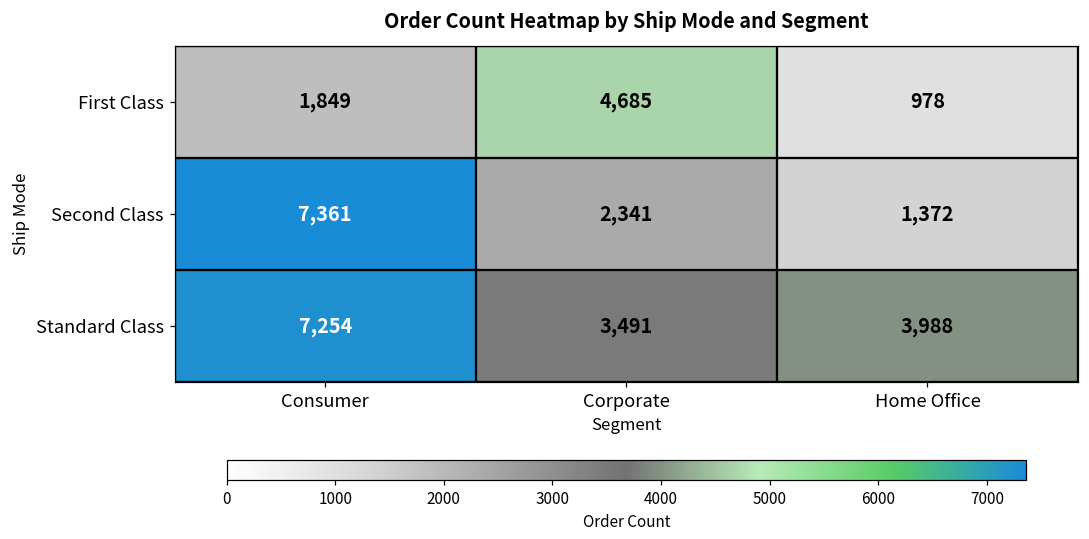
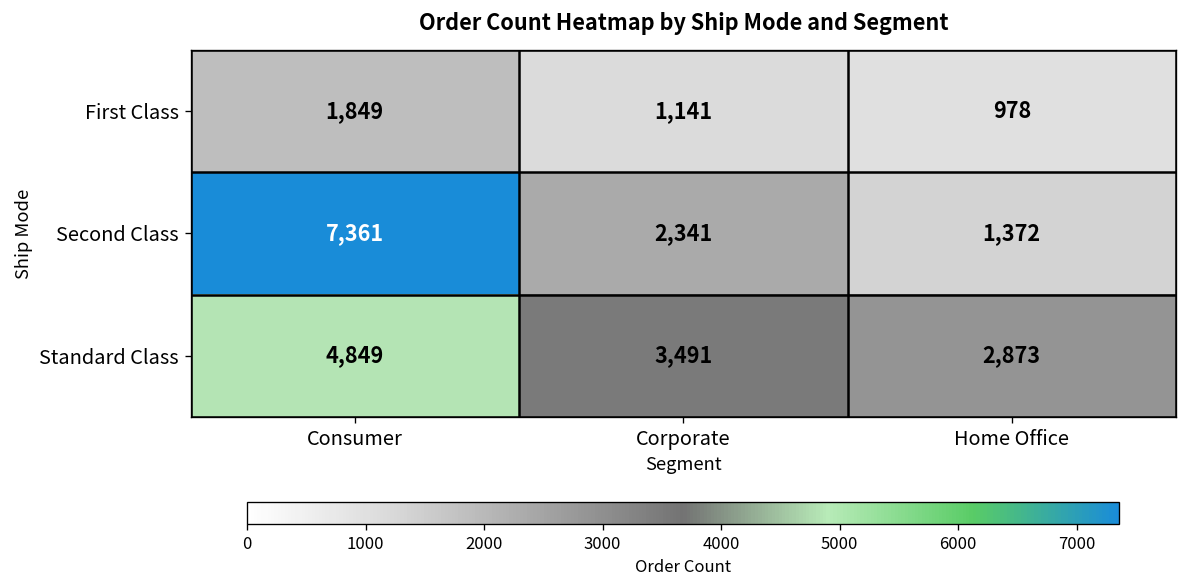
  {
    "First Class": {
      "Consumer": "1,849",
-     "Corporate": "4,685",
+     "Corporate": "1,141",
      "Home Office": "978"
    },
    "Second Class": {
      "Consumer": "7,361",
      "Corporate": "2,341",
      "Home Office": "1,372"
    },
    "Standard Class": {
-     "Consumer": "7,254",
+     "Consumer": "4,849",
      "Corporate": "3,491",
-     "Home Office": "3,988"
+     "Home Office": "2,873"
    }
  }
